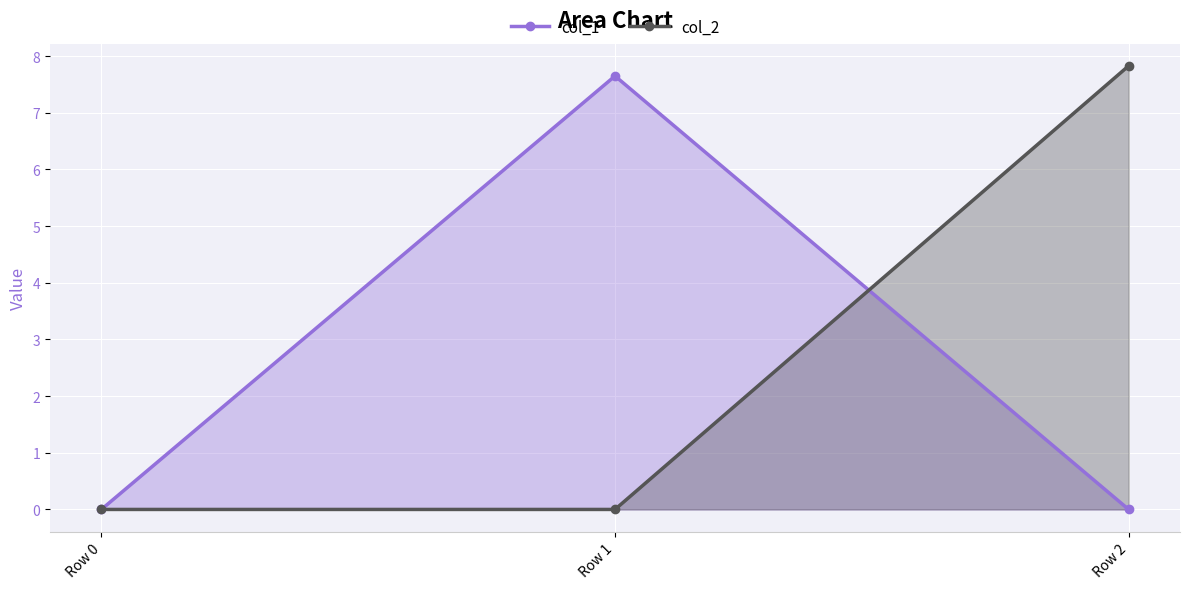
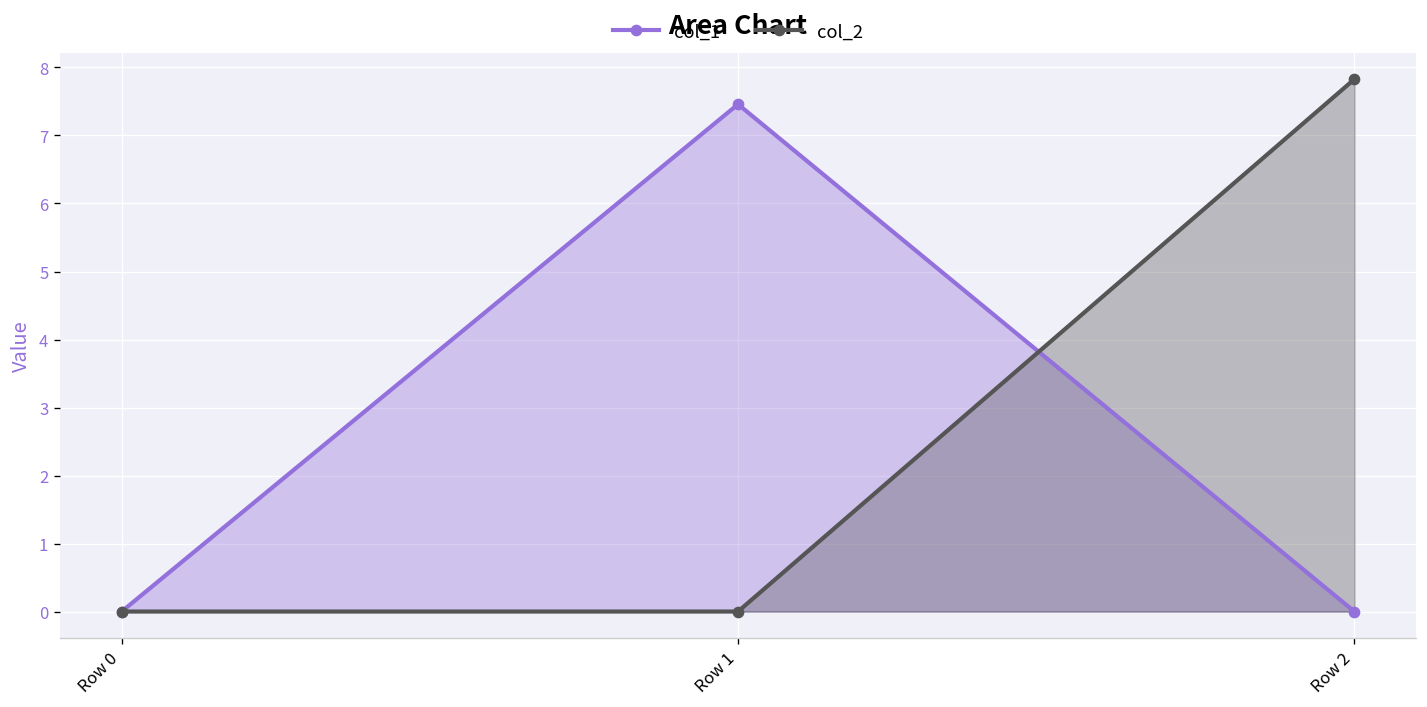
  {
    "col_1": {
-     "Row 1": 7.6,
+     "Row 1": 7.5,
      "Row 2": 0.0
    },
    "col_2": {
      "Row 1": 0.0,
      "Row 2": 7.8
    }
  }
